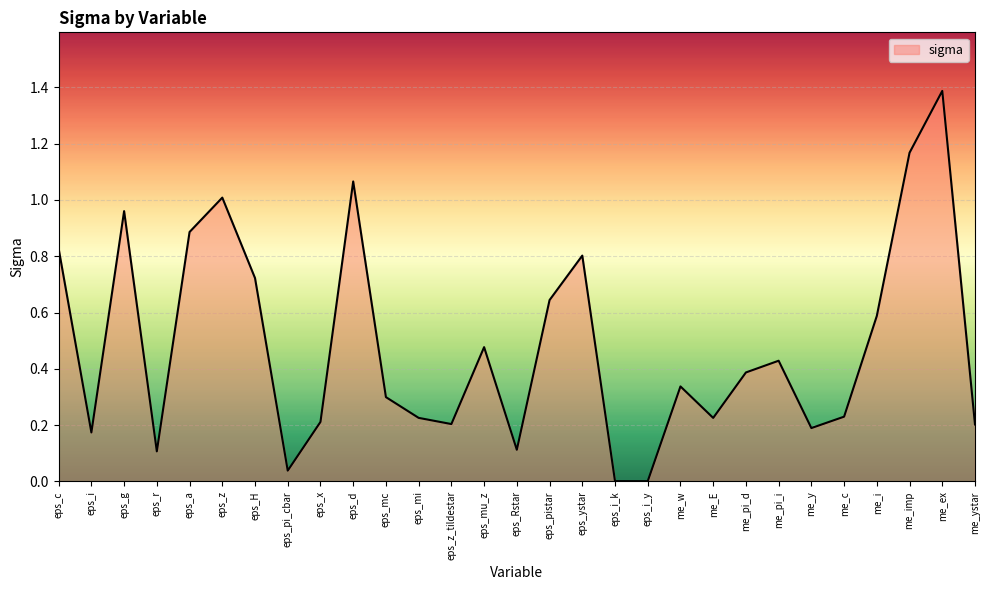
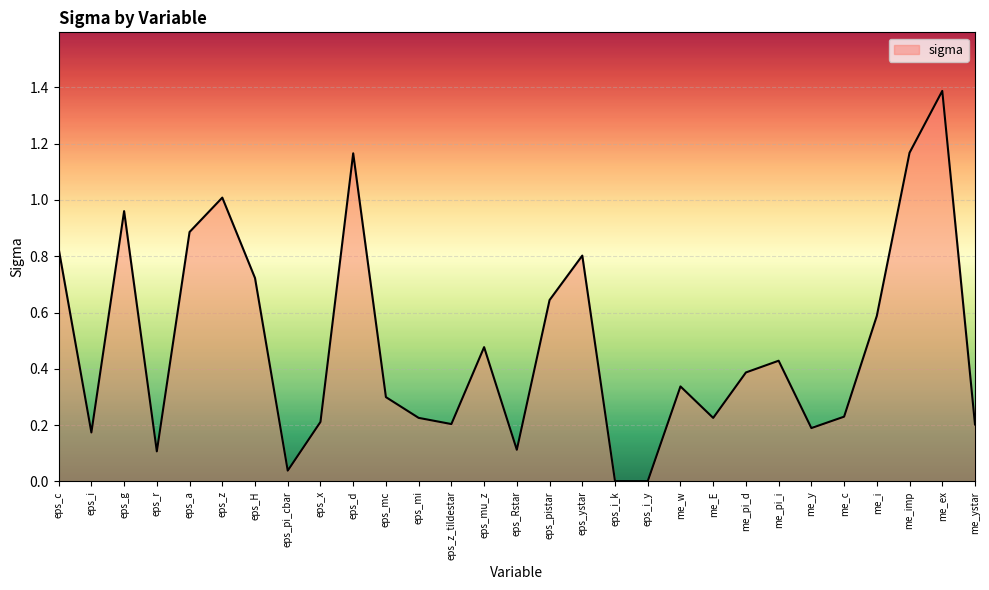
  {
    "eps_c": 0.83,
    "eps_i": 0.17,
    "eps_g": 0.96,
    "eps_r": 0.11,
    "eps_a": 0.89,
    "eps_z": 1.01,
    "eps_H": 0.72,
    "eps_pi_cbar": 0.04,
    "eps_x": 0.21,
-   "eps_d": 1.07,
+   "eps_d": 1.17,
    "eps_mc": 0.30,
    "eps_mi": 0.23,
    "eps_z_tildestar": 0.20,
    "eps_mu_z": 0.48,
    "eps_Rstar": 0.11,
    "eps_pistar": 0.64,
    "eps_ystar": 0.80,
    "eps_i_k": 0.00,
    "eps_i_y": 0.00,
    "me_w": 0.34,
    "me_E": 0.23,
    "me_pi_d": 0.39,
    "me_pi_i": 0.43,
    "me_y": 0.19,
    "me_c": 0.23,
    "me_i": 0.59,
    "me_imp": 1.17,
    "me_ex": 1.39,
    "me_ystar": 0.20
  }
